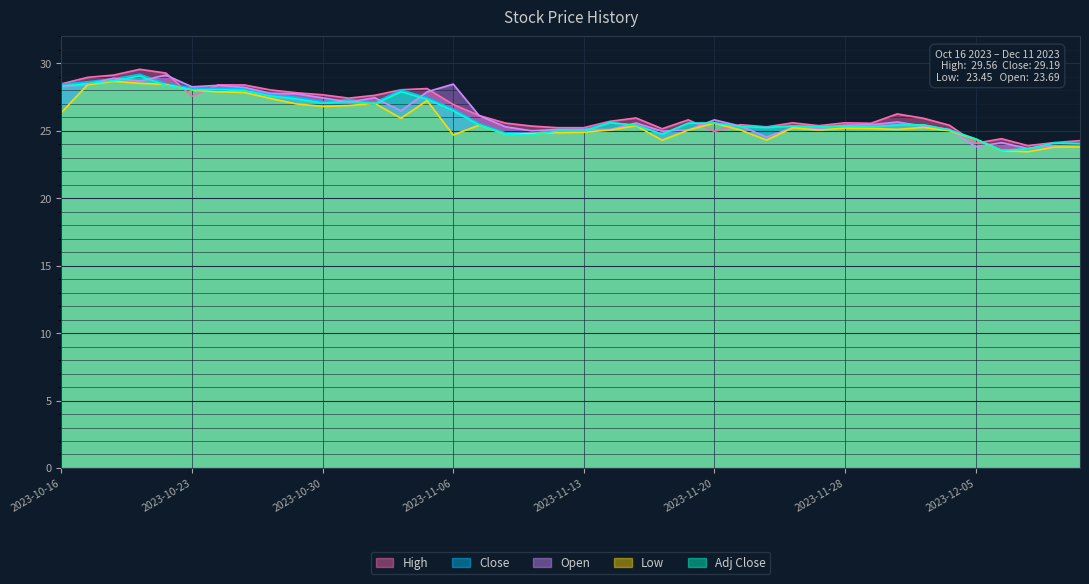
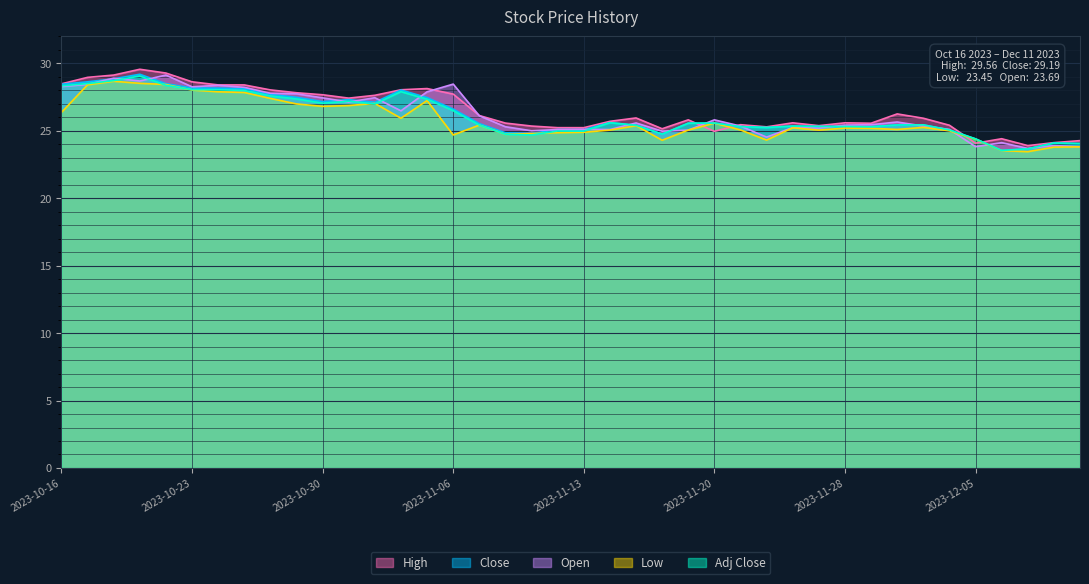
  {
    "High": {
-     "2023-10-23": 27.6,
+     "2023-10-23": 28.6,
      "2023-10-30": 27.7,
-     "2023-11-06": 27.0,
+     "2023-11-06": 27.7,
      "2023-11-20": 25.0,
      "2023-12-05": 24.1
    },
    "Open": {
      "2023-10-30": 27.4,
      "2023-11-06": 28.5,
      "2023-11-20": 25.8,
      "2023-12-05": 23.8
    },
    "Low": {
      "2023-10-16": 26.4,
      "2023-10-30": 26.8,
      "2023-11-06": 24.7
    }
  }
